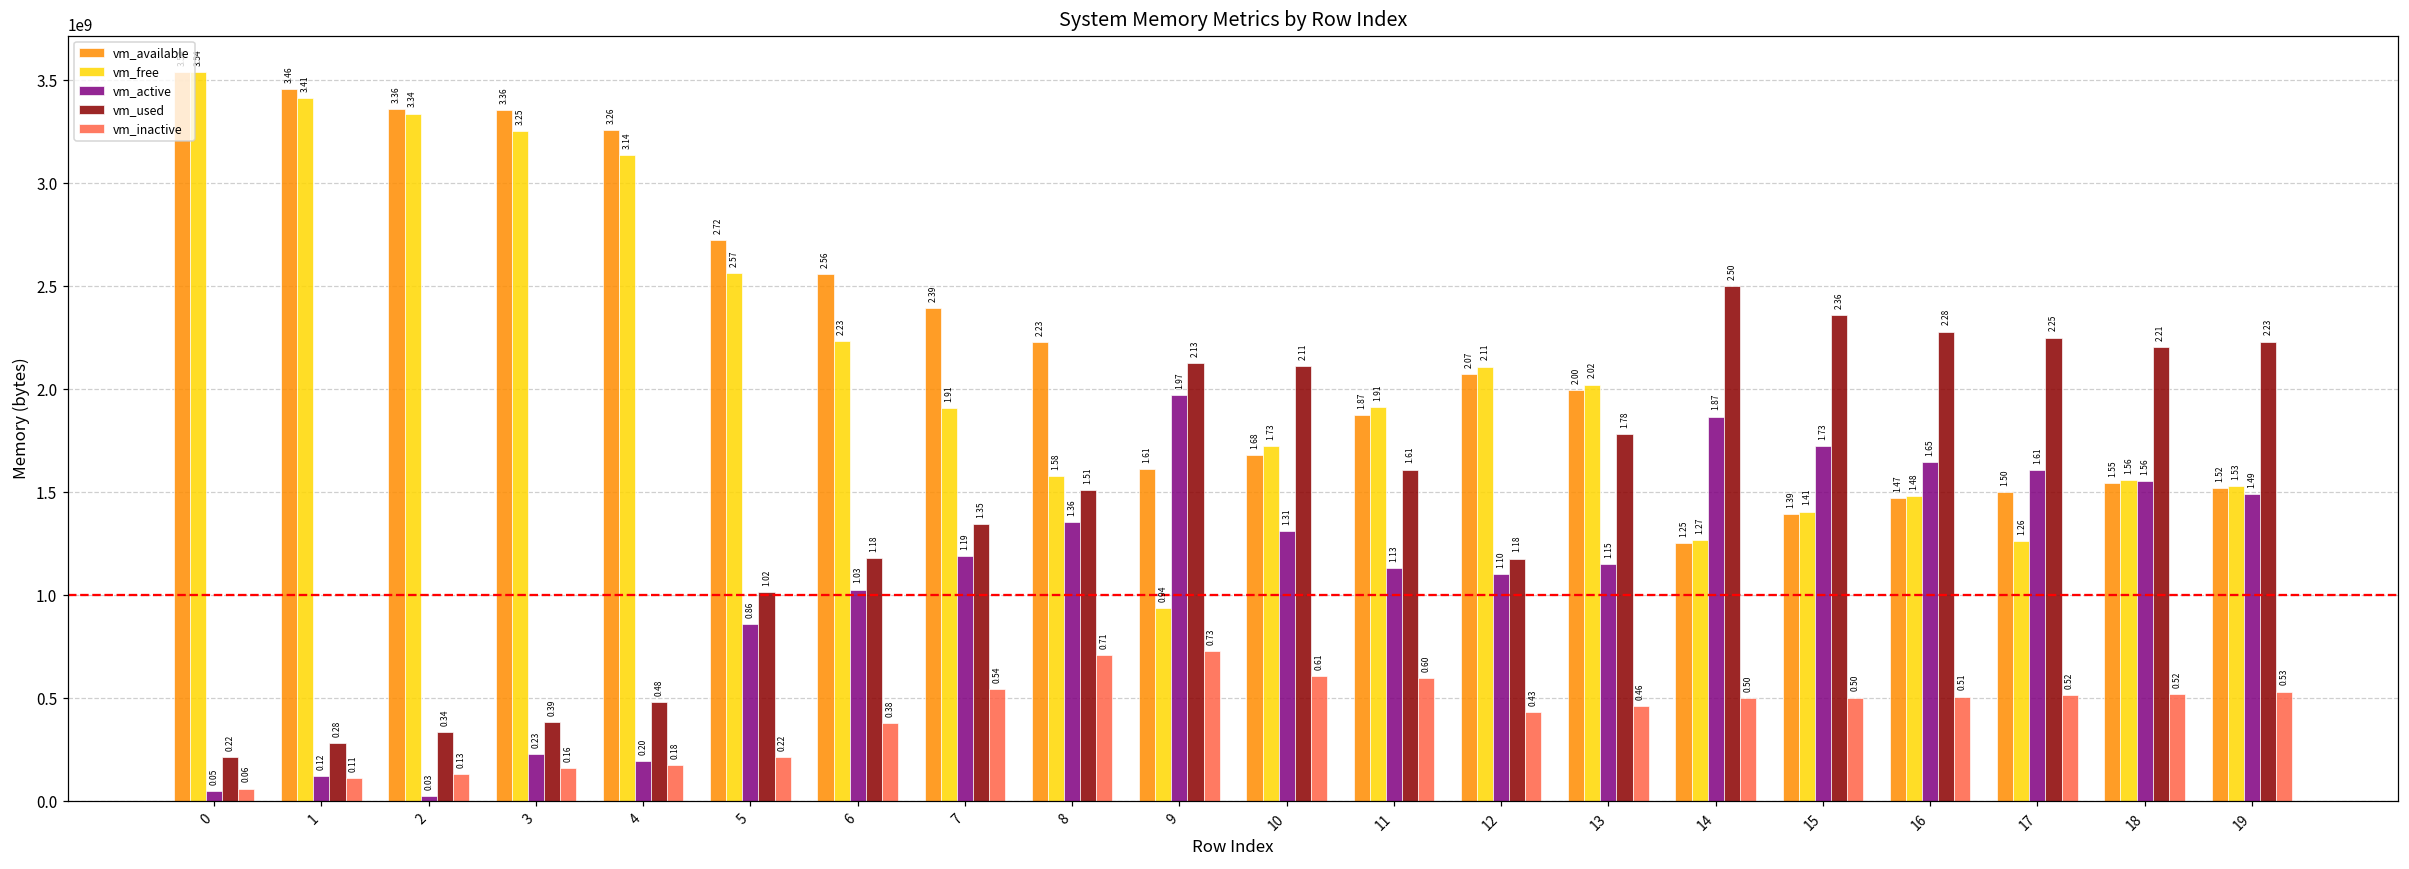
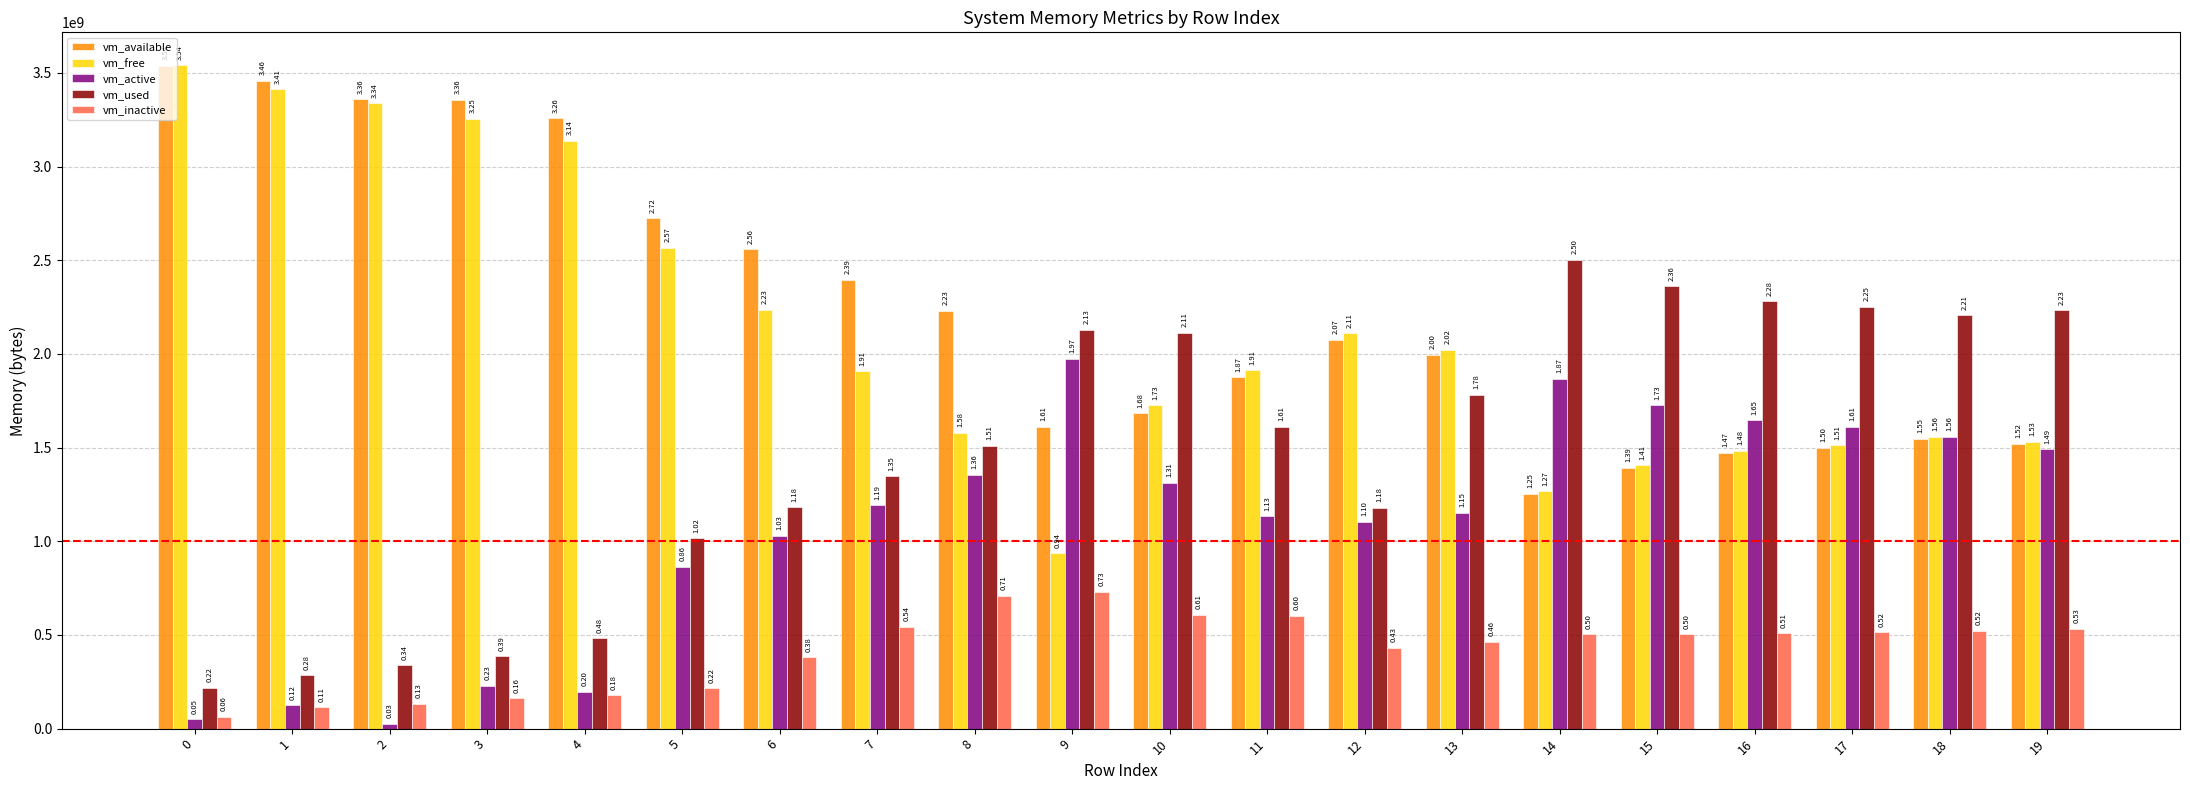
  {
    "vm_free": {
-     "17": 1.26
+     "17": 1.51
    }
  }
